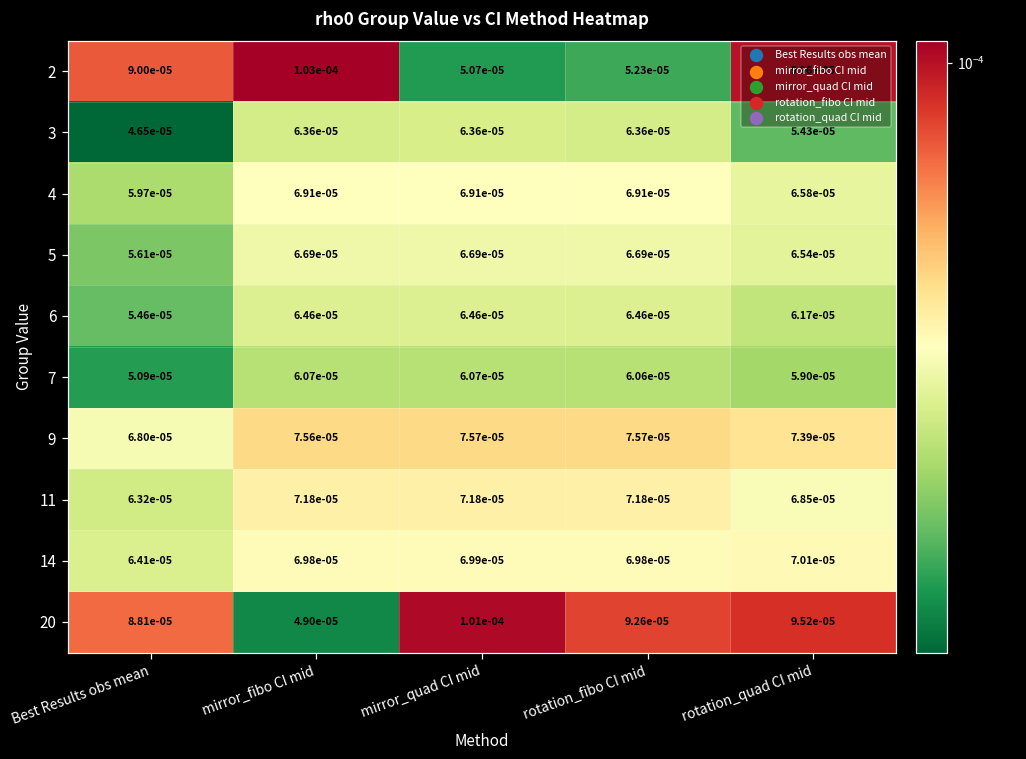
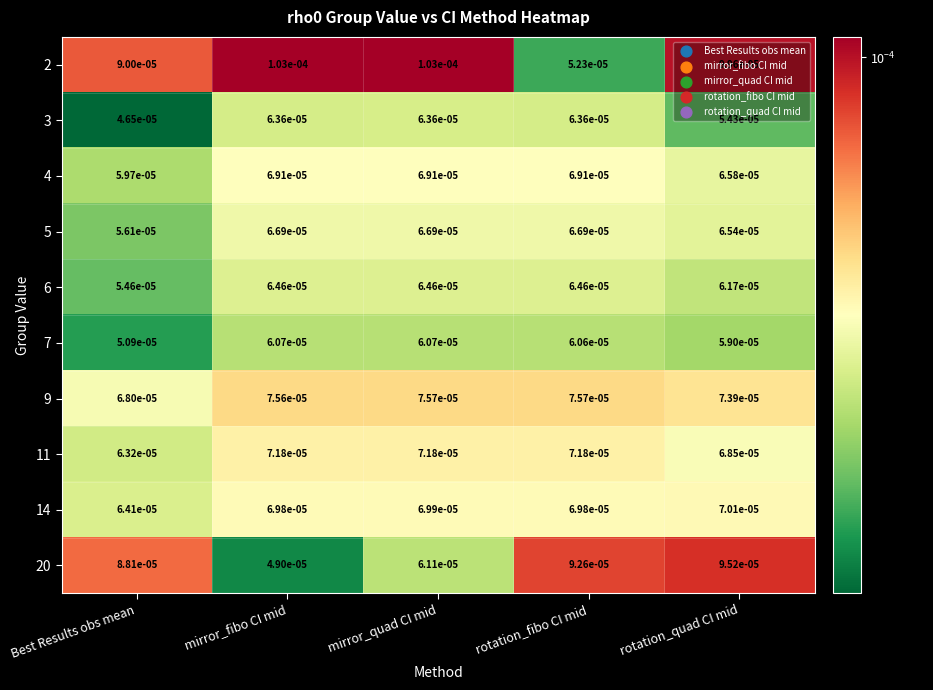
  {
    "2": {
      "Best Results obs mean": "9.00e-05",
      "mirror_fibo CI mid": "1.03e-04",
-     "mirror_quad CI mid": "5.07e-05",
+     "mirror_quad CI mid": "1.03e-04",
      "rotation_fibo CI mid": "5.23e-05"
    },
    "3": {
      "Best Results obs mean": "4.65e-05",
      "mirror_fibo CI mid": "6.36e-05",
      "mirror_quad CI mid": "6.36e-05",
      "rotation_fibo CI mid": "6.36e-05"
    },
    "4": {
      "Best Results obs mean": "5.97e-05",
      "mirror_fibo CI mid": "6.91e-05",
      "mirror_quad CI mid": "6.91e-05",
      "rotation_fibo CI mid": "6.91e-05",
      "rotation_quad CI mid": "6.58e-05"
    },
    "5": {
      "Best Results obs mean": "5.61e-05",
      "mirror_fibo CI mid": "6.69e-05",
      "mirror_quad CI mid": "6.69e-05",
      "rotation_fibo CI mid": "6.69e-05",
      "rotation_quad CI mid": "6.54e-05"
    },
    "6": {
      "Best Results obs mean": "5.46e-05",
      "mirror_fibo CI mid": "6.46e-05",
      "mirror_quad CI mid": "6.46e-05",
      "rotation_fibo CI mid": "6.46e-05",
      "rotation_quad CI mid": "6.17e-05"
    },
    "7": {
      "Best Results obs mean": "5.09e-05",
      "mirror_fibo CI mid": "6.07e-05",
      "mirror_quad CI mid": "6.07e-05",
      "rotation_fibo CI mid": "6.06e-05",
      "rotation_quad CI mid": "5.90e-05"
    },
    "9": {
      "Best Results obs mean": "6.80e-05",
      "mirror_fibo CI mid": "7.56e-05",
      "mirror_quad CI mid": "7.57e-05",
      "rotation_fibo CI mid": "7.57e-05",
      "rotation_quad CI mid": "7.39e-05"
    },
    "11": {
      "Best Results obs mean": "6.32e-05",
      "mirror_fibo CI mid": "7.18e-05",
      "mirror_quad CI mid": "7.18e-05",
      "rotation_fibo CI mid": "7.18e-05",
      "rotation_quad CI mid": "6.85e-05"
    },
    "14": {
      "Best Results obs mean": "6.41e-05",
      "mirror_fibo CI mid": "6.98e-05",
      "mirror_quad CI mid": "6.99e-05",
      "rotation_fibo CI mid": "6.98e-05",
      "rotation_quad CI mid": "7.01e-05"
    },
    "20": {
      "Best Results obs mean": "8.81e-05",
      "mirror_fibo CI mid": "4.90e-05",
-     "mirror_quad CI mid": "1.01e-04",
+     "mirror_quad CI mid": "6.11e-05",
      "rotation_fibo CI mid": "9.26e-05",
      "rotation_quad CI mid": "9.52e-05"
    }
  }
